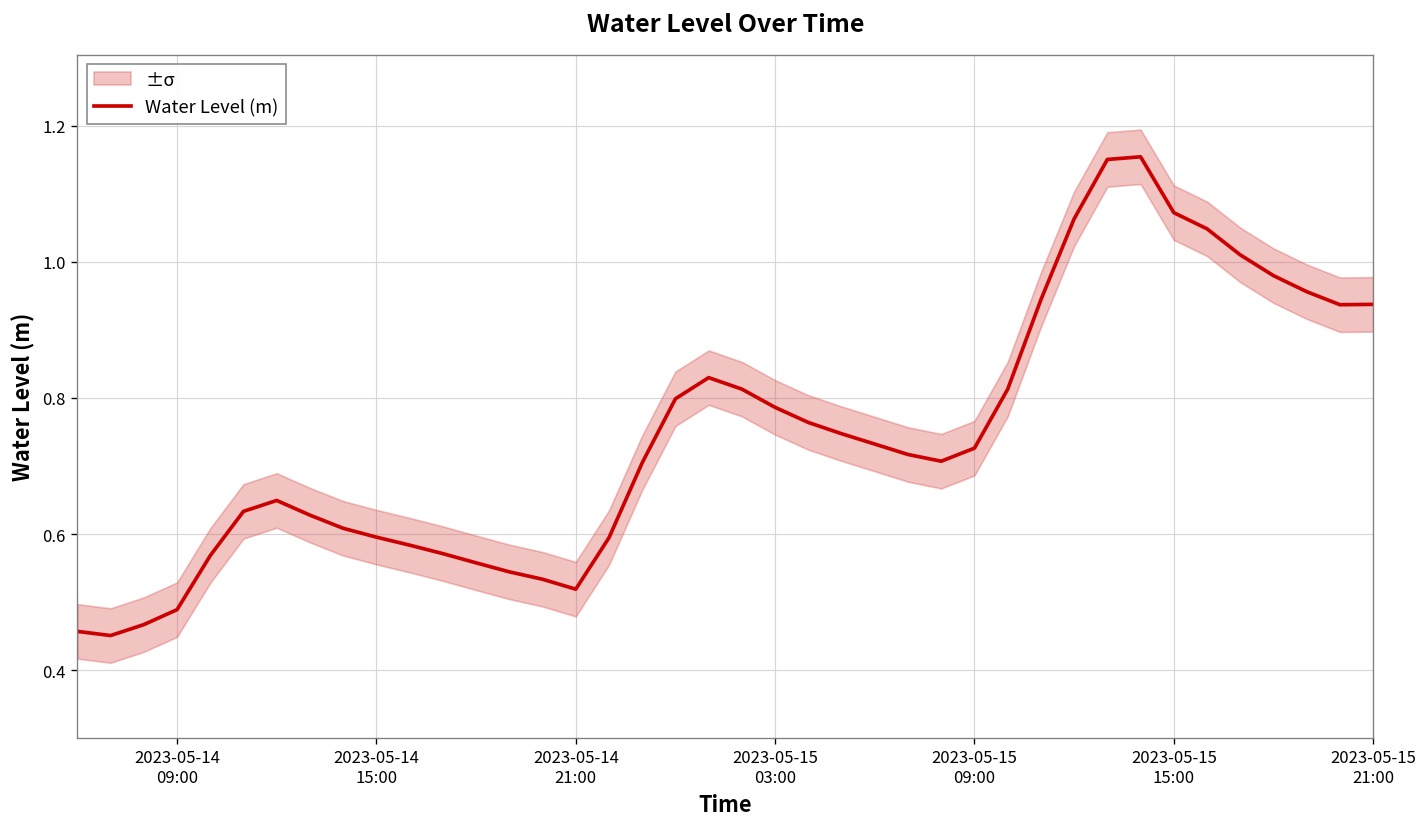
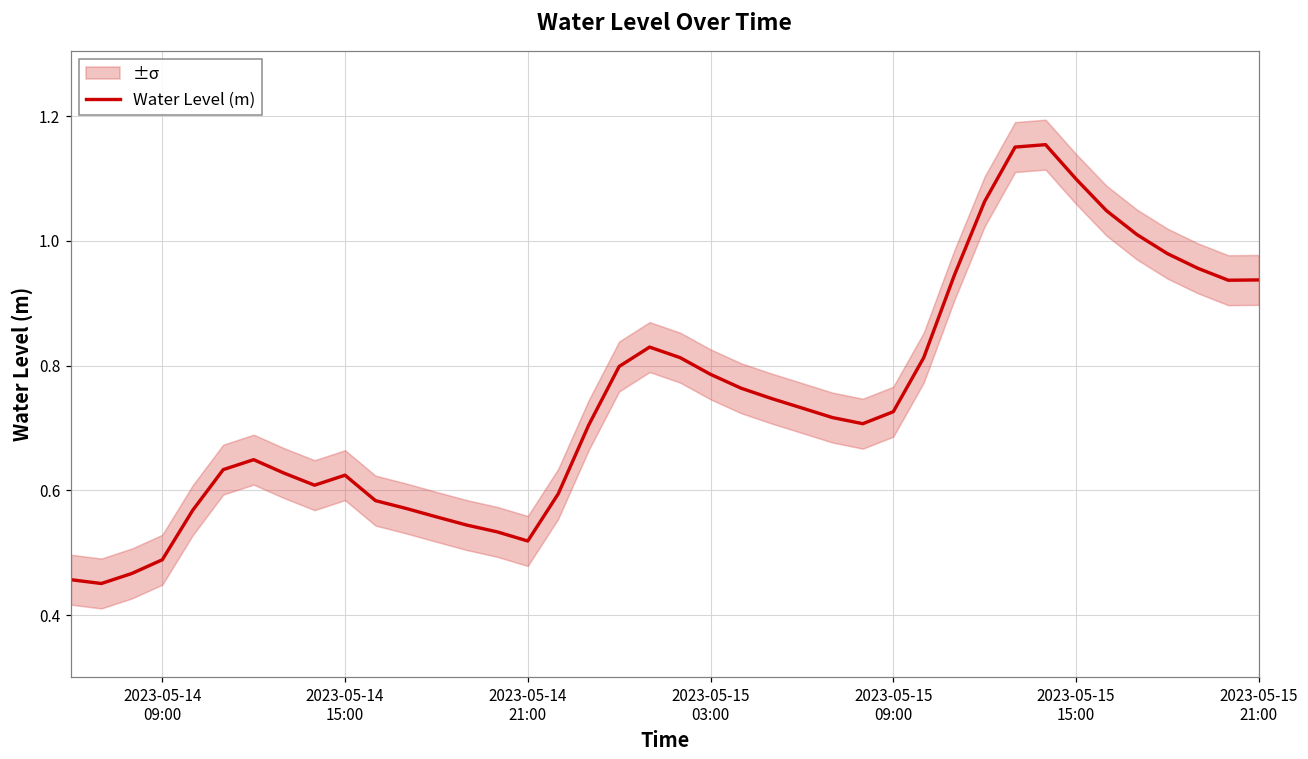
  {
    "Water Level (m)": {
      "2023-05-14 09:00": 0.49,
-     "2023-05-14 15:00": 0.60,
+     "2023-05-14 15:00": 0.62,
      "2023-05-14 21:00": 0.52,
      "2023-05-15 03:00": 0.79,
      "2023-05-15 09:00": 0.73,
-     "2023-05-15 15:00": 1.07,
+     "2023-05-15 15:00": 1.10,
      "2023-05-15 21:00": 0.94
    }
  }
